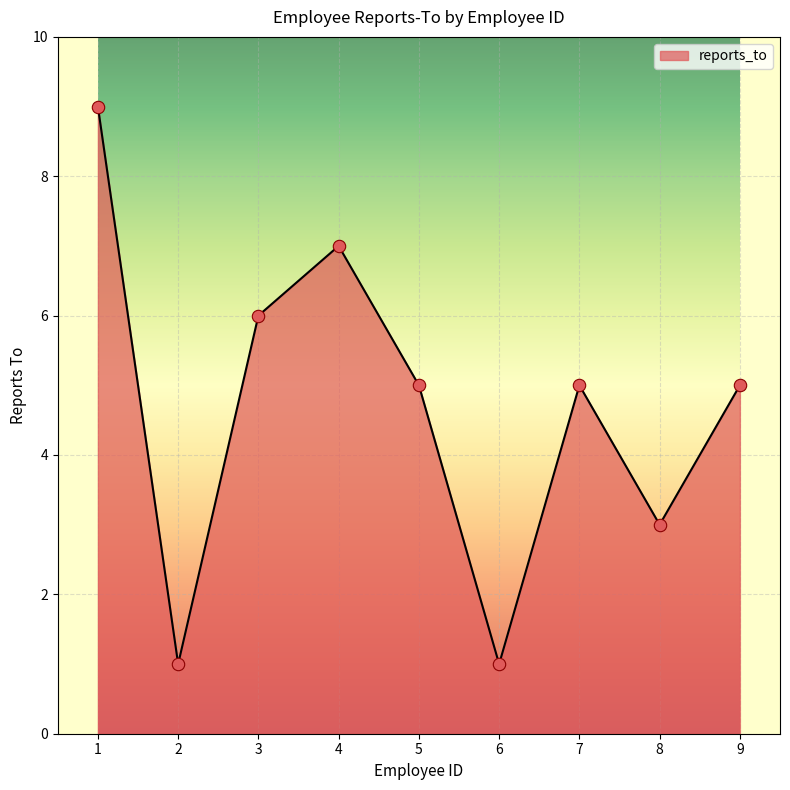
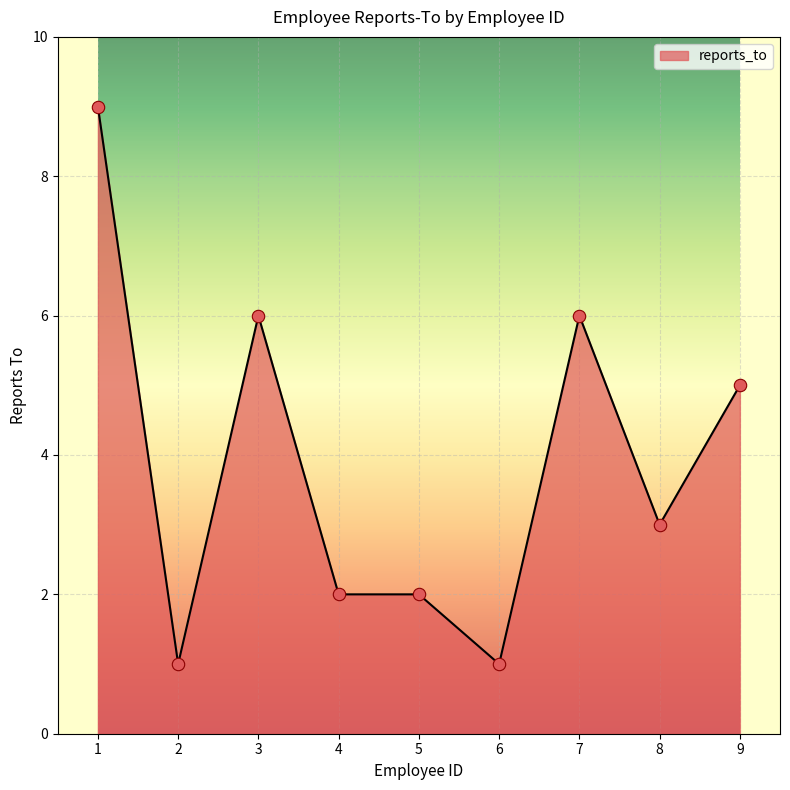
  {
    "1": 9,
    "2": 1,
    "3": 6,
-   "4": 7,
-   "5": 5,
+   "4": 2,
+   "5": 2,
    "6": 1,
-   "7": 5,
+   "7": 6,
    "8": 3,
    "9": 5
  }
